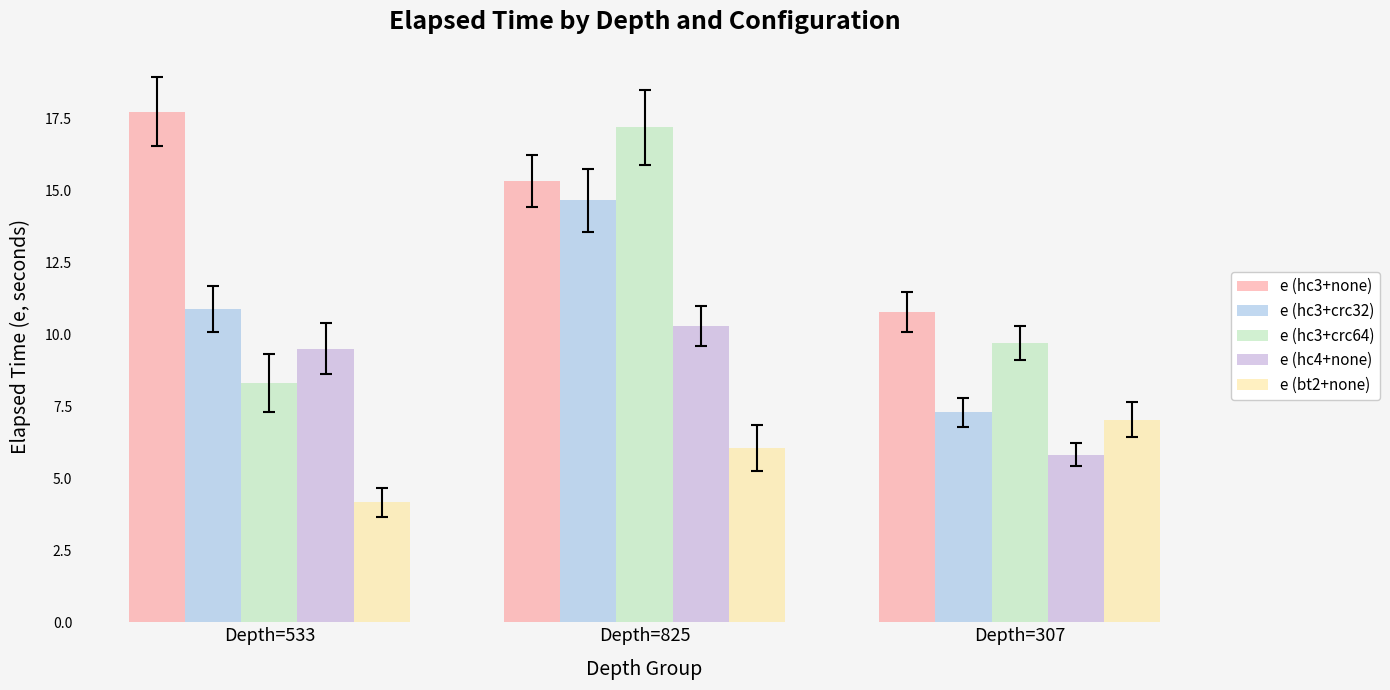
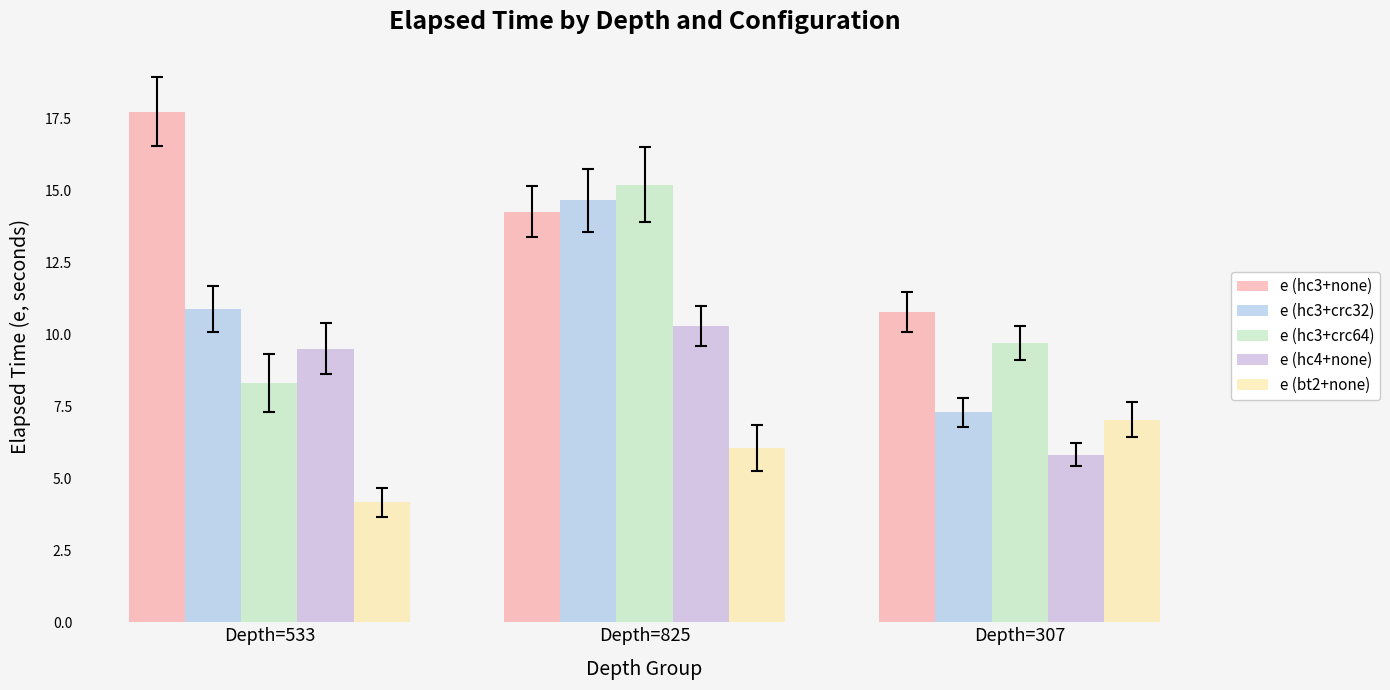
  {
    "e (hc3+none)": {
      "Depth=533": 17.7,
-     "Depth=825": 15.3,
+     "Depth=825": 14.3,
      "Depth=307": 10.8
    },
    "e (hc3+crc64)": {
      "Depth=533": 8.3,
-     "Depth=825": 17.2,
+     "Depth=825": 15.2,
      "Depth=307": 9.7
    },
    "e (bt2+none)": {
      "Depth=533": 4.2,
      "Depth=825": 6.1,
      "Depth=307": 7.0
    }
  }
